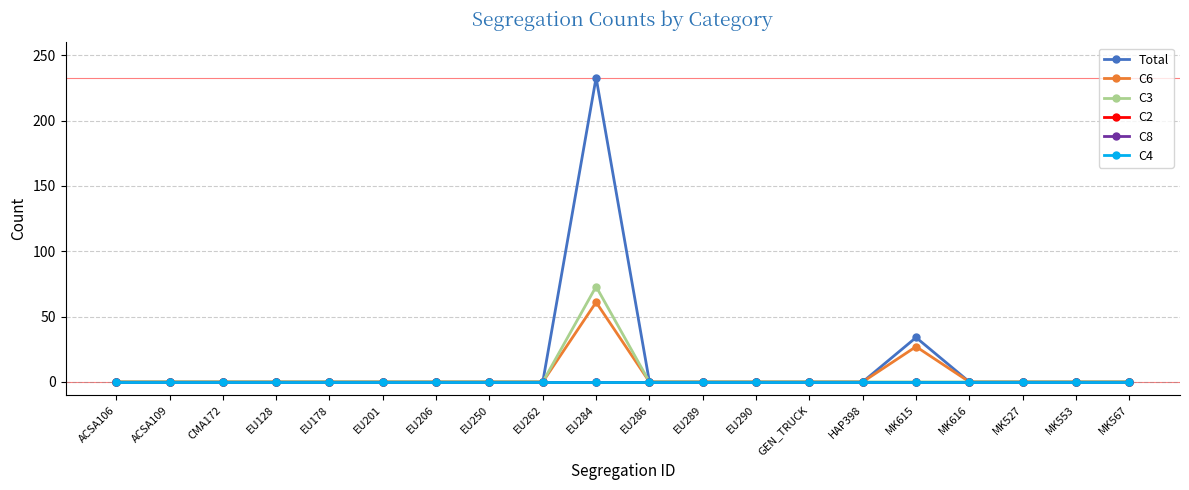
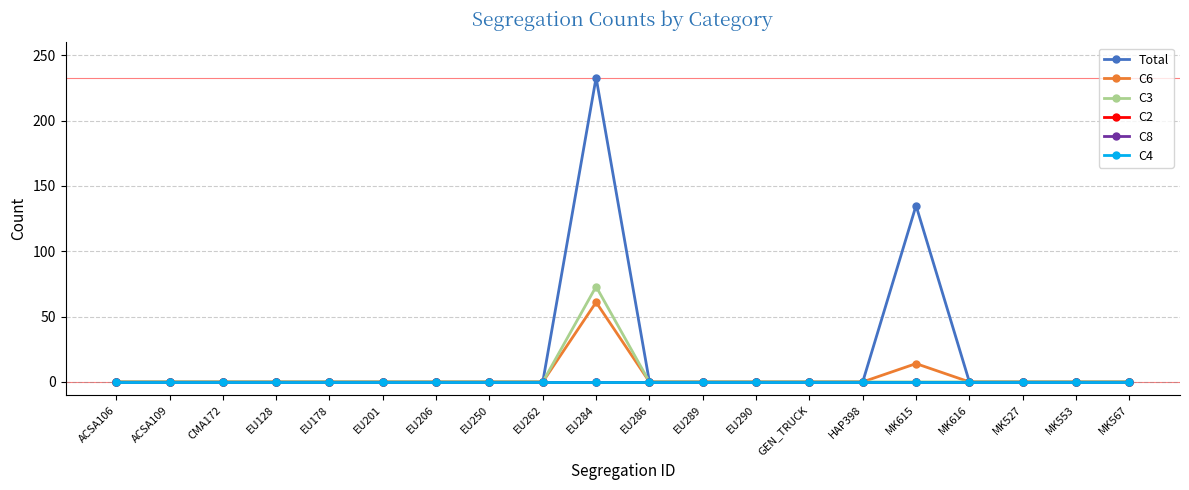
  {
    "Total": {
      "EU284": 233,
-     "MK615": 34
+     "MK615": 135
    },
    "C6": {
      "EU284": 61,
-     "MK615": 27
+     "MK615": 14
    },
    "C3": {
      "EU284": 73
    },
    "C4": {
      "EU284": 0
    }
  }
